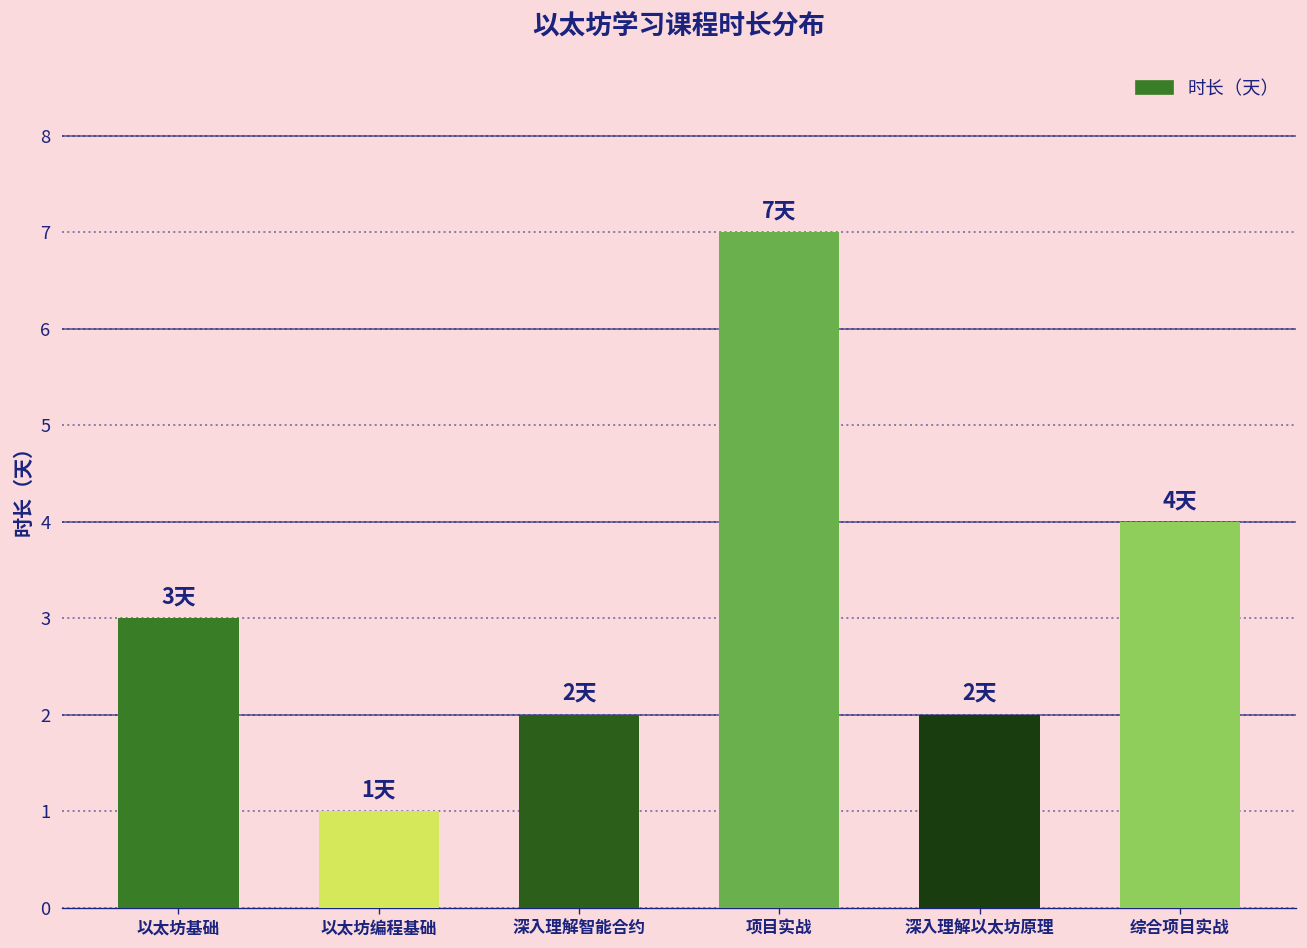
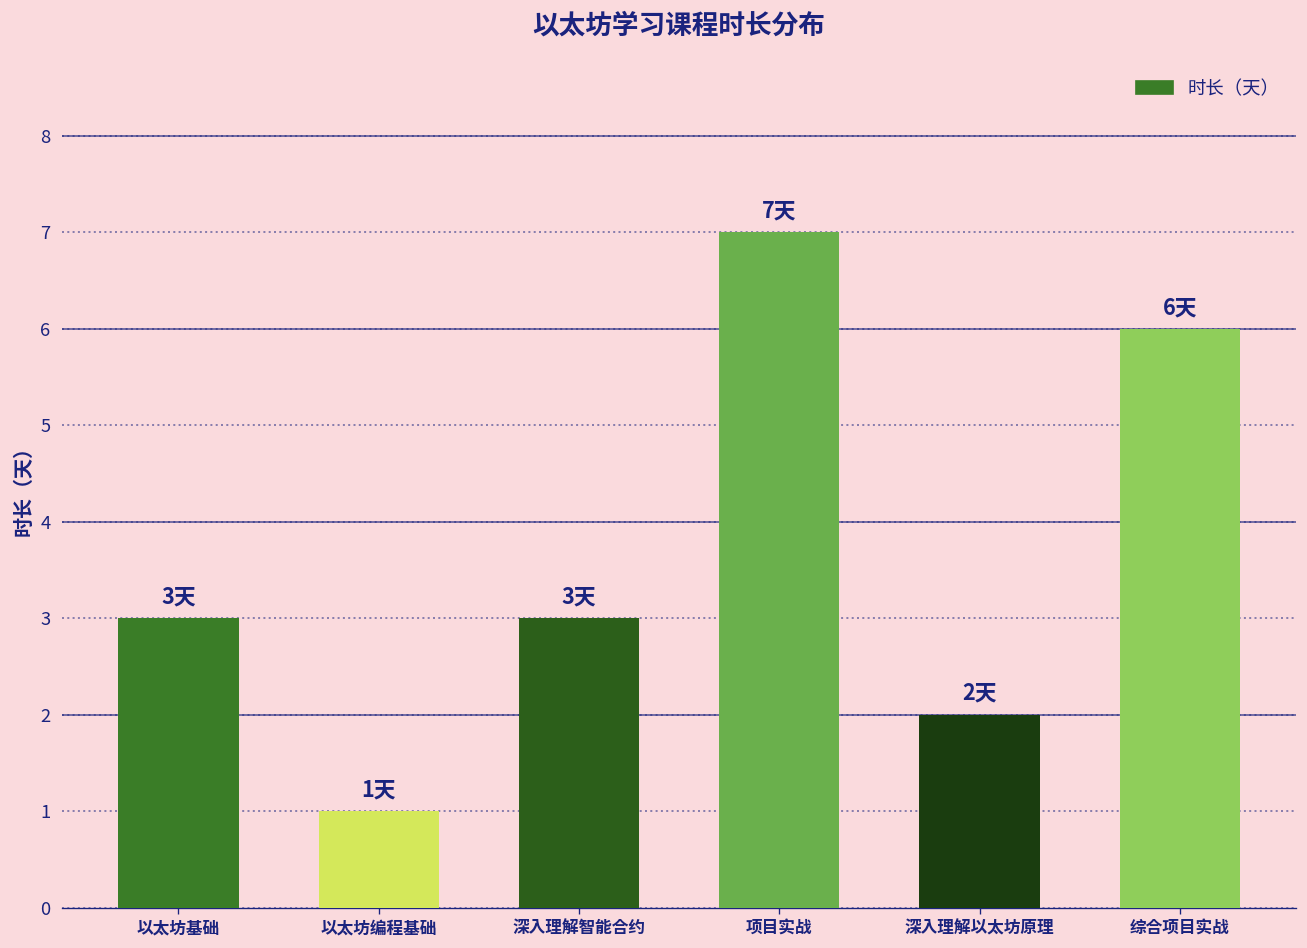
  {
    "以太坊基础": "3天",
    "以太坊编程基础": "1天",
-   "深入理解智能合约": "2天",
+   "深入理解智能合约": "3天",
    "项目实战": "7天",
    "深入理解以太坊原理": "2天",
-   "综合项目实战": "4天"
+   "综合项目实战": "6天"
  }
